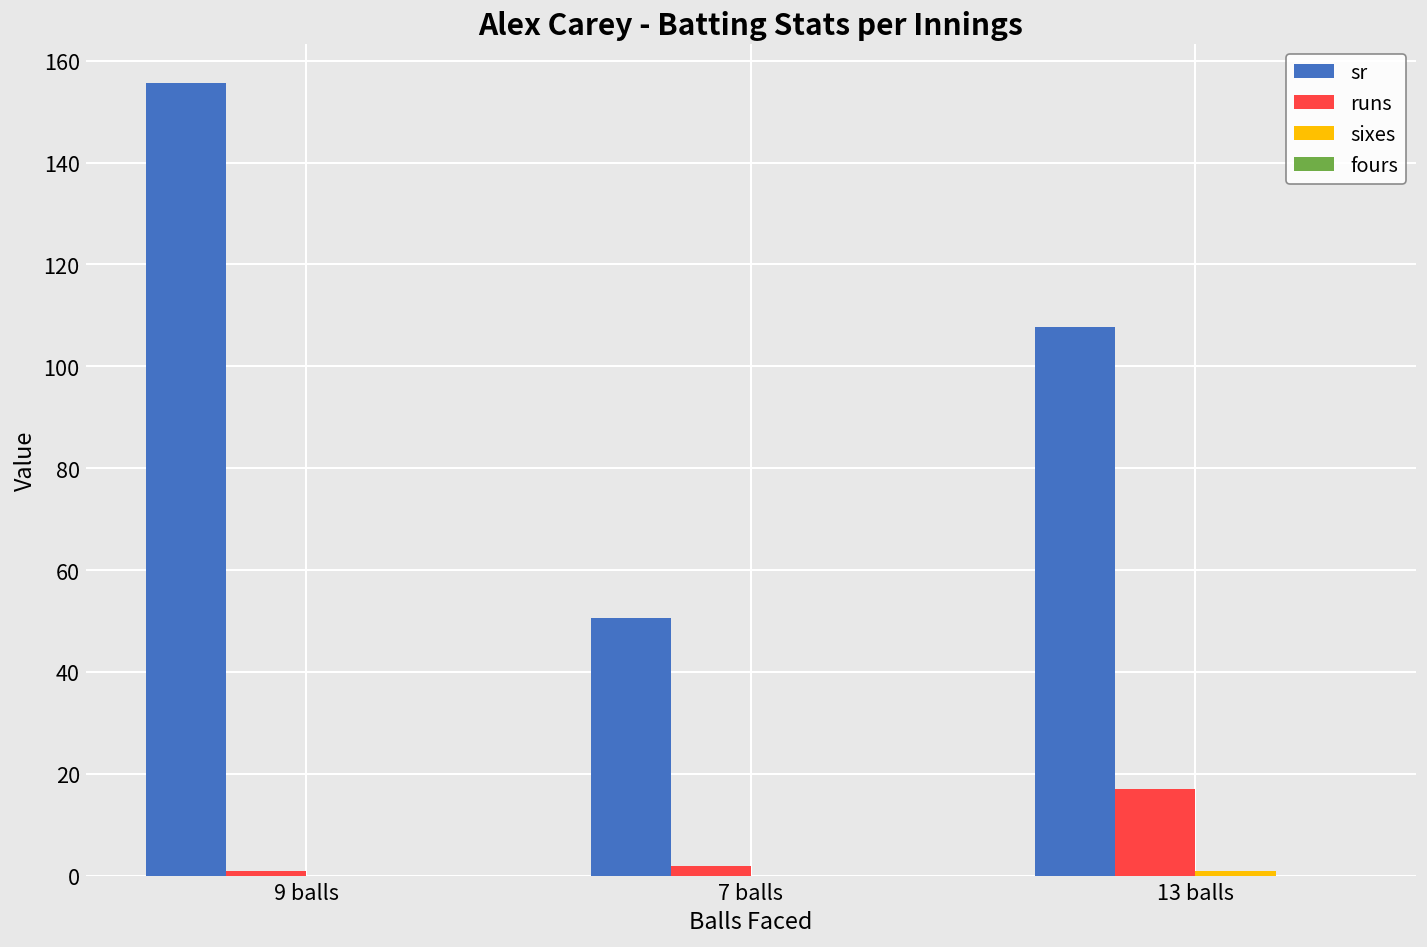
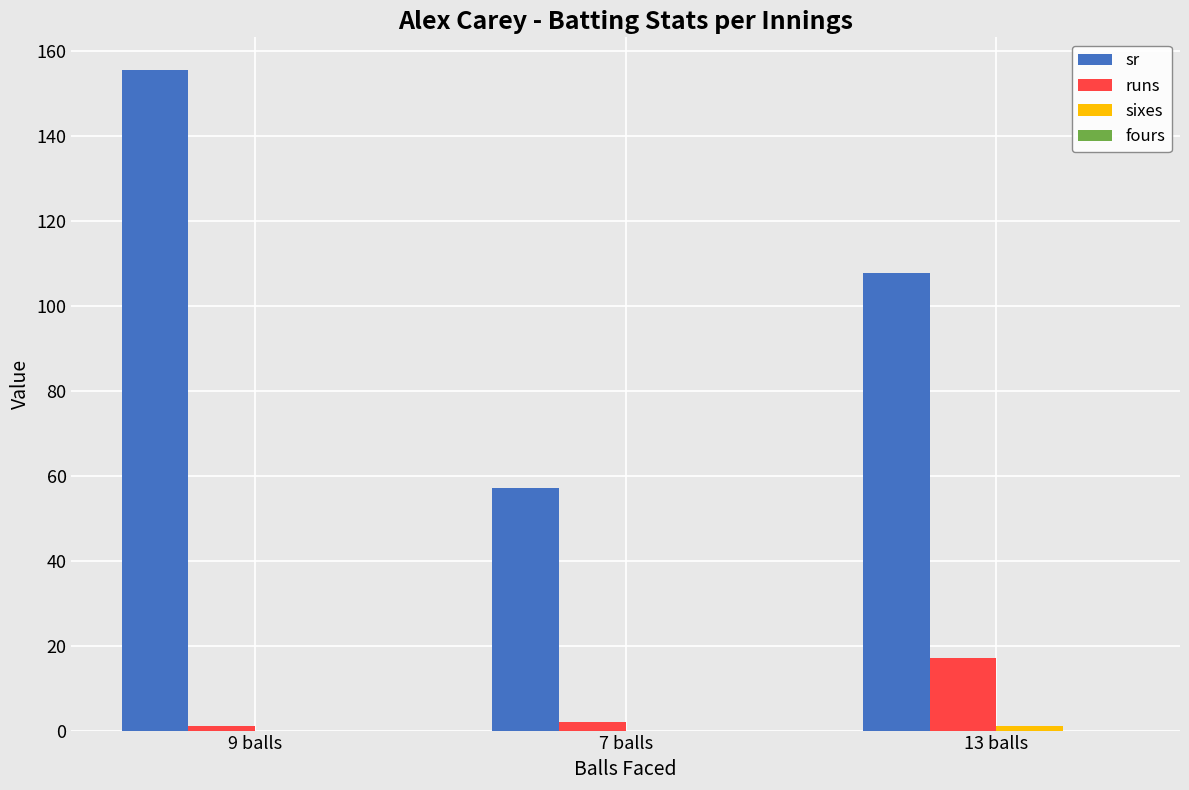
  {
    "sr": {
      "9 balls": 156,
-     "7 balls": 51,
+     "7 balls": 57,
      "13 balls": 108
    },
    "runs": {
      "9 balls": 1,
      "7 balls": 2,
      "13 balls": 17
    },
    "sixes": {
      "9 balls": 0,
      "7 balls": 0,
      "13 balls": 1
    },
    "fours": {
      "9 balls": 0,
      "7 balls": 0,
      "13 balls": 0
    }
  }
